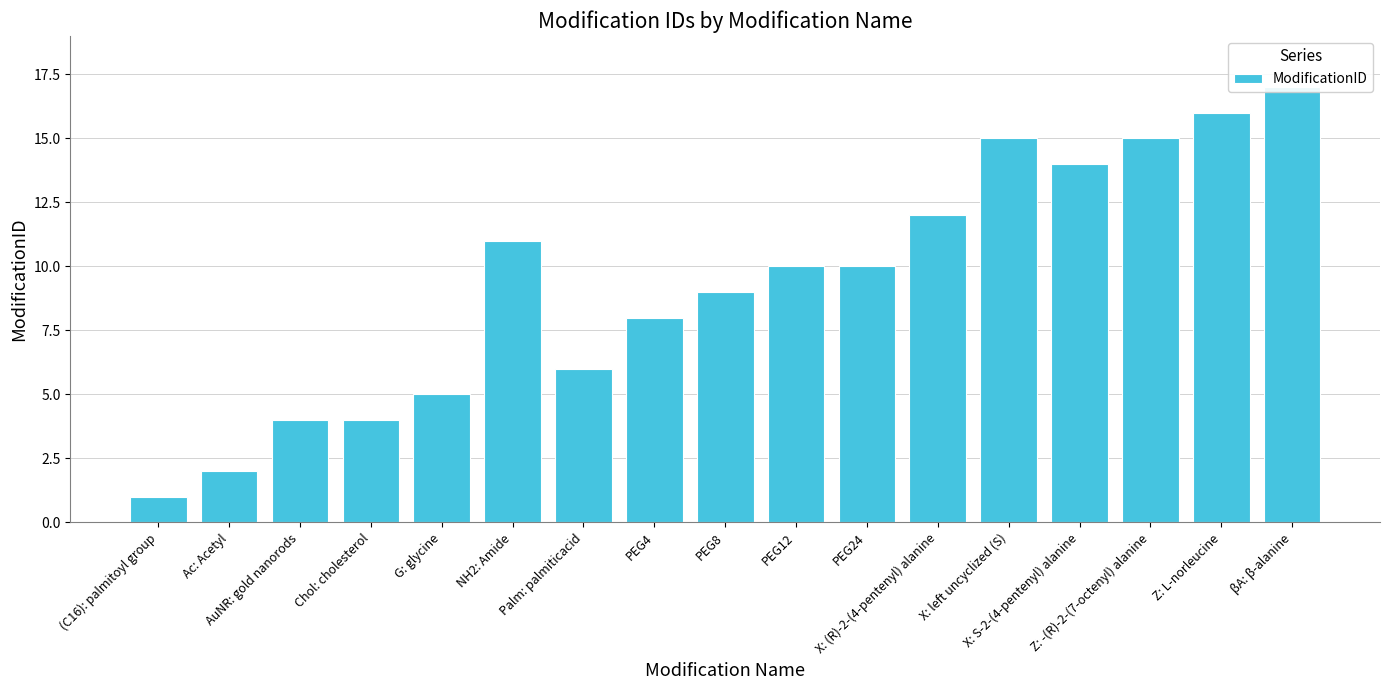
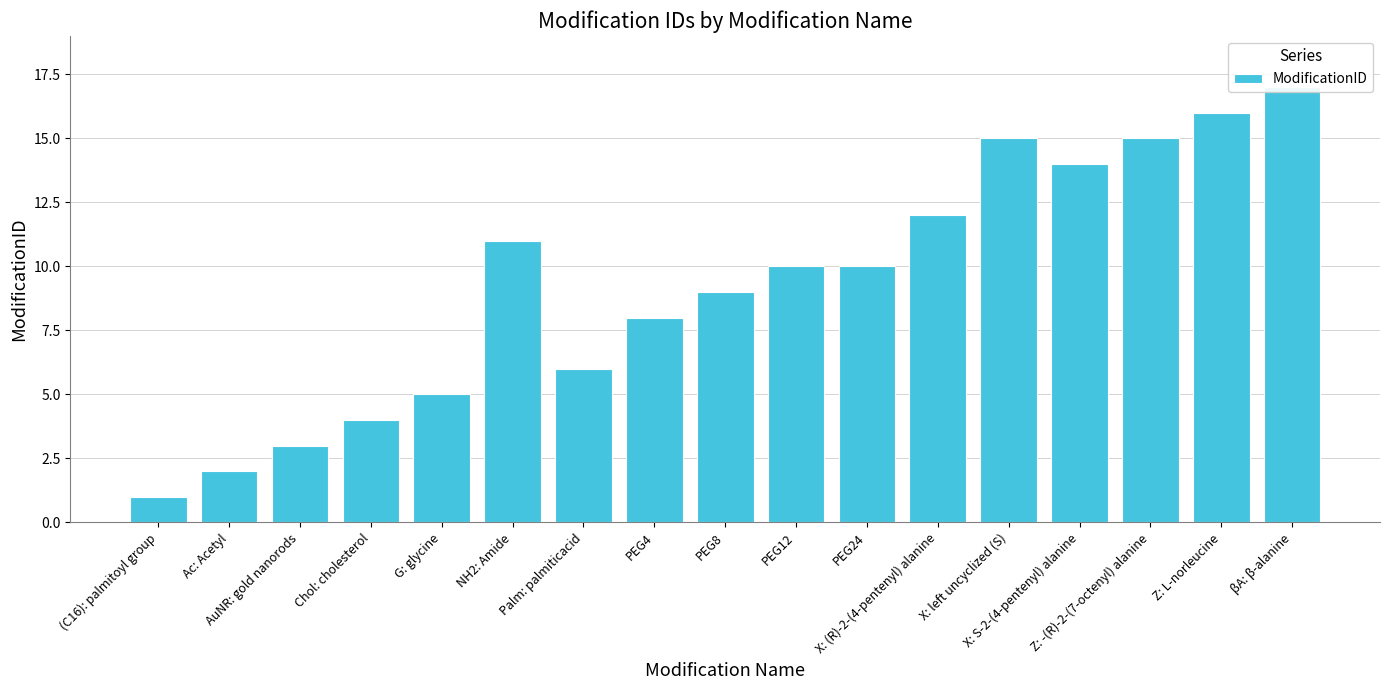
  {
    "(C16): palmitoyl group": 1,
    "Ac: Acetyl": 2,
-   "AuNR: gold nanorods": 4,
+   "AuNR: gold nanorods": 3,
    "Chol: cholesterol": 4,
    "G: glycine": 5,
    "NH2: Amide": 11,
    "Palm: palmiticacid": 6,
    "PEG4": 8,
    "PEG8": 9,
    "PEG12": 10,
    "PEG24": 10,
    "X: (R)-2-(4-pentenyl) alanine": 12,
    "X: left uncyclized (S)": 15,
    "X: S-2-(4-pentenyl) alanine": 14,
    "Z: -(R)-2-(7-octenyl) alanine": 15,
    "Z: L-norleucine": 16
  }
